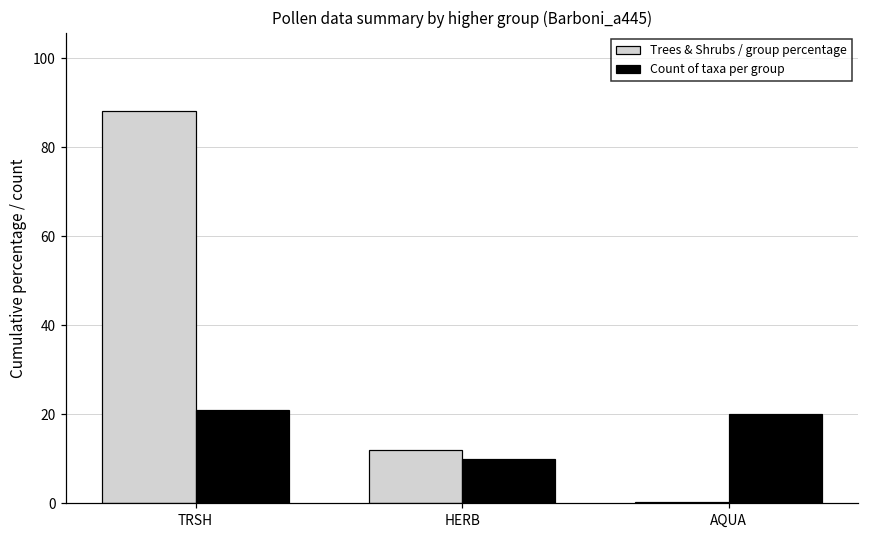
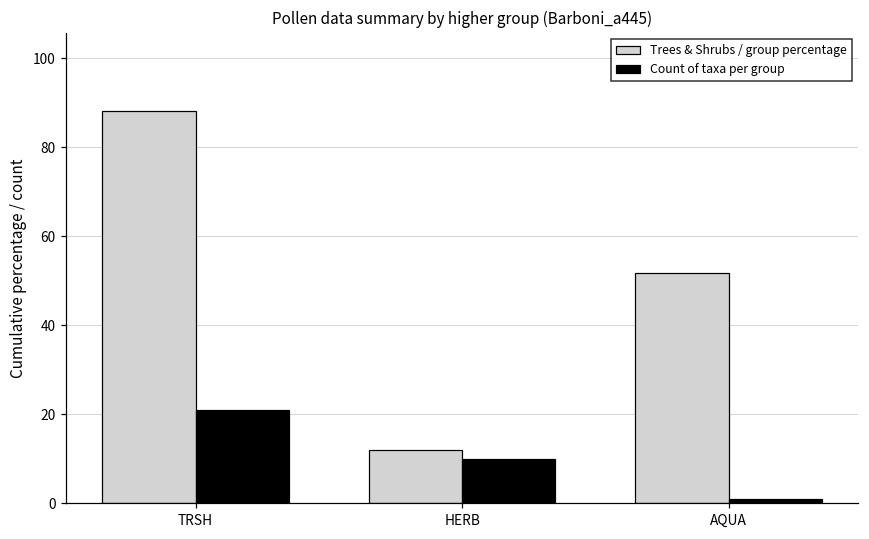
  {
    "Trees & Shrubs / group percentage": {
      "TRSH": 88,
      "HERB": 12,
-     "AQUA": 0
+     "AQUA": 52
    },
    "Count of taxa per group": {
      "TRSH": 21,
      "HERB": 10,
-     "AQUA": 20
+     "AQUA": 1
    }
  }
